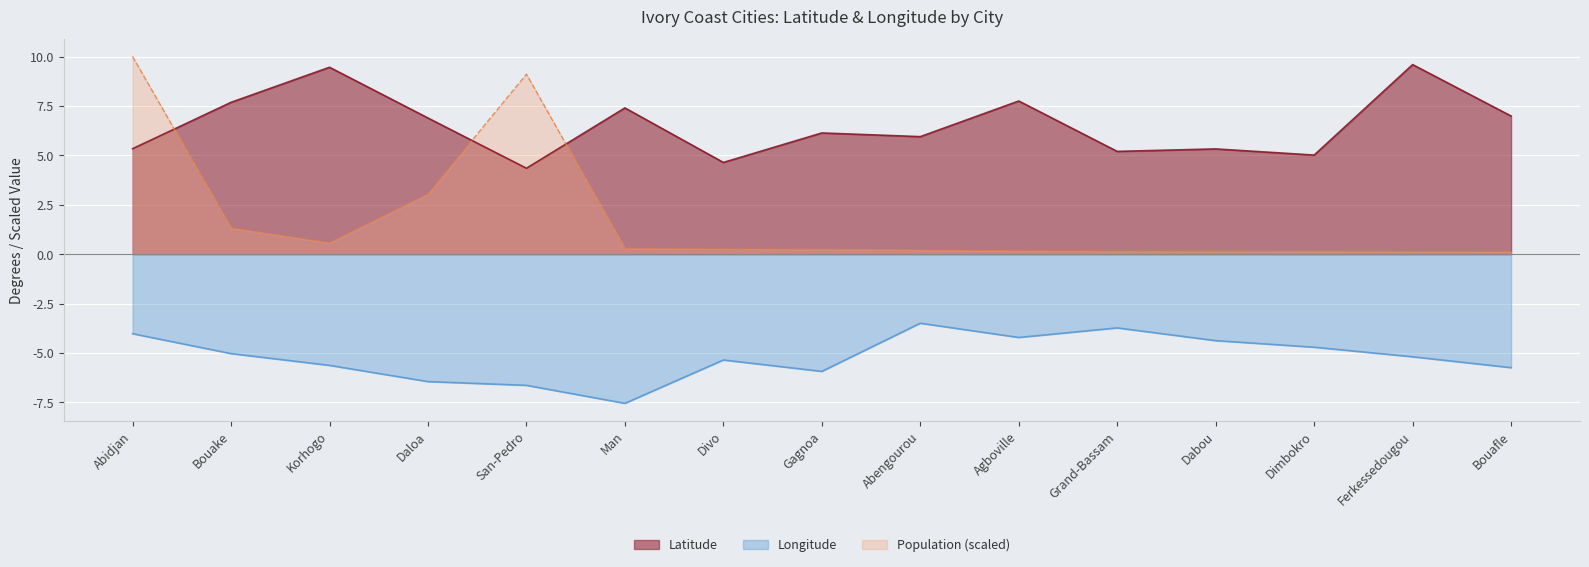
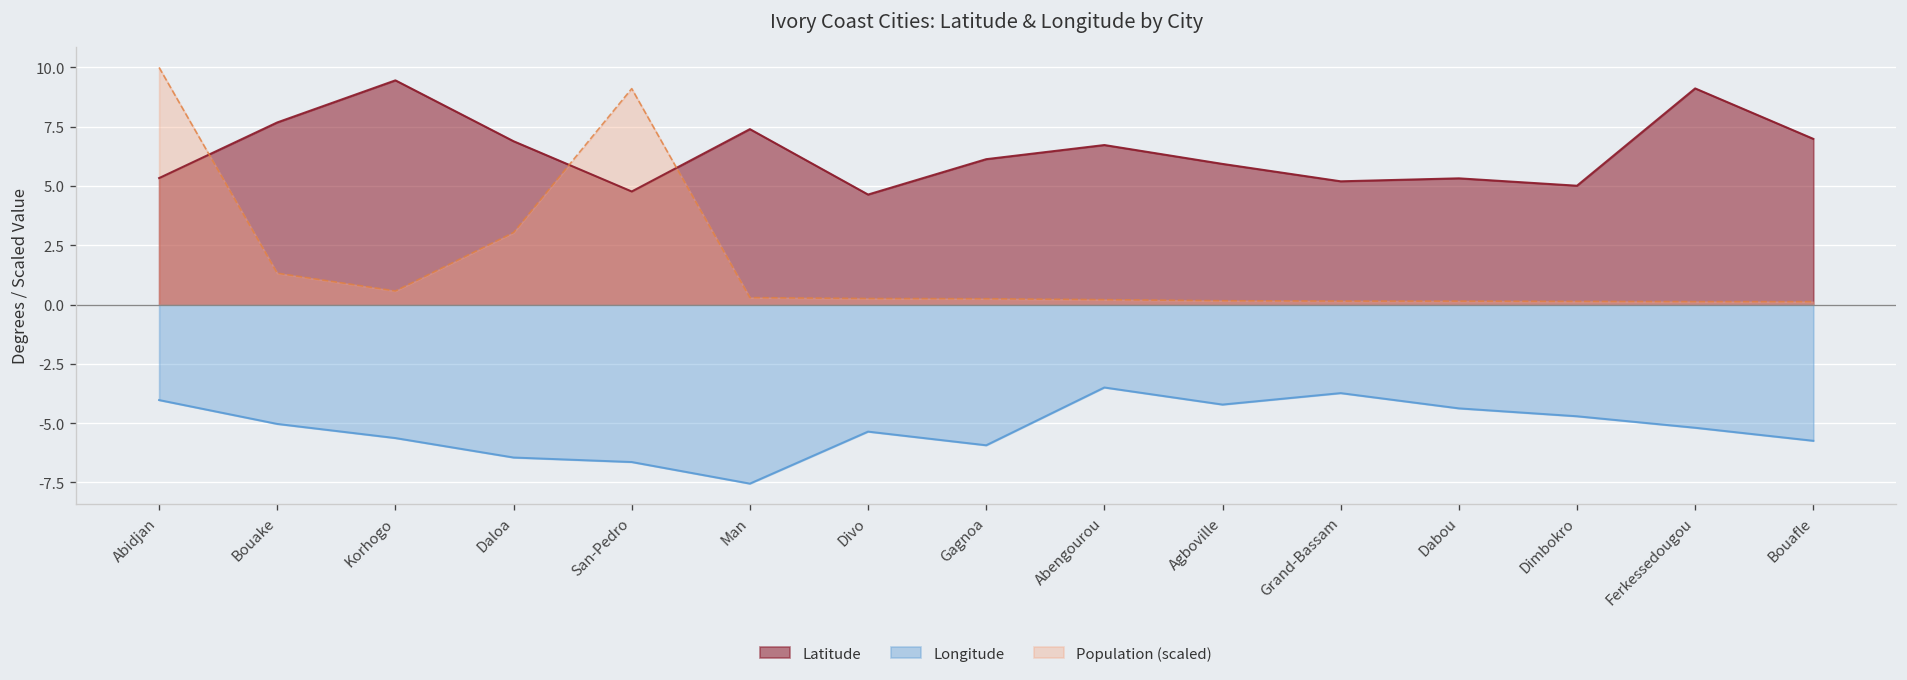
  {
    "Latitude": {
      "Abidjan": 5.3,
      "Bouake": 7.7,
      "Korhogo": 9.5,
      "Daloa": 6.9,
-     "San-Pedro": 4.3,
+     "San-Pedro": 4.8,
      "Man": 7.4,
      "Divo": 4.6,
      "Gagnoa": 6.1,
-     "Abengourou": 5.9,
-     "Agboville": 7.8,
+     "Abengourou": 6.7,
+     "Agboville": 5.9,
      "Grand-Bassam": 5.2,
      "Dabou": 5.3,
      "Dimbokro": 5.0,
-     "Ferkessedougou": 9.6,
+     "Ferkessedougou": 9.1,
      "Bouafle": 7.0
    },
    "Population (scaled)": {
      "Abidjan": 10.0,
      "Bouake": 1.3,
      "Korhogo": 0.6,
      "Daloa": 3.0,
      "San-Pedro": 9.1,
      "Man": 0.3,
      "Divo": 0.3,
      "Gagnoa": 0.2,
      "Abengourou": 0.2,
      "Agboville": 0.2,
      "Grand-Bassam": 0.1,
      "Dabou": 0.1,
      "Dimbokro": 0.1
    }
  }
